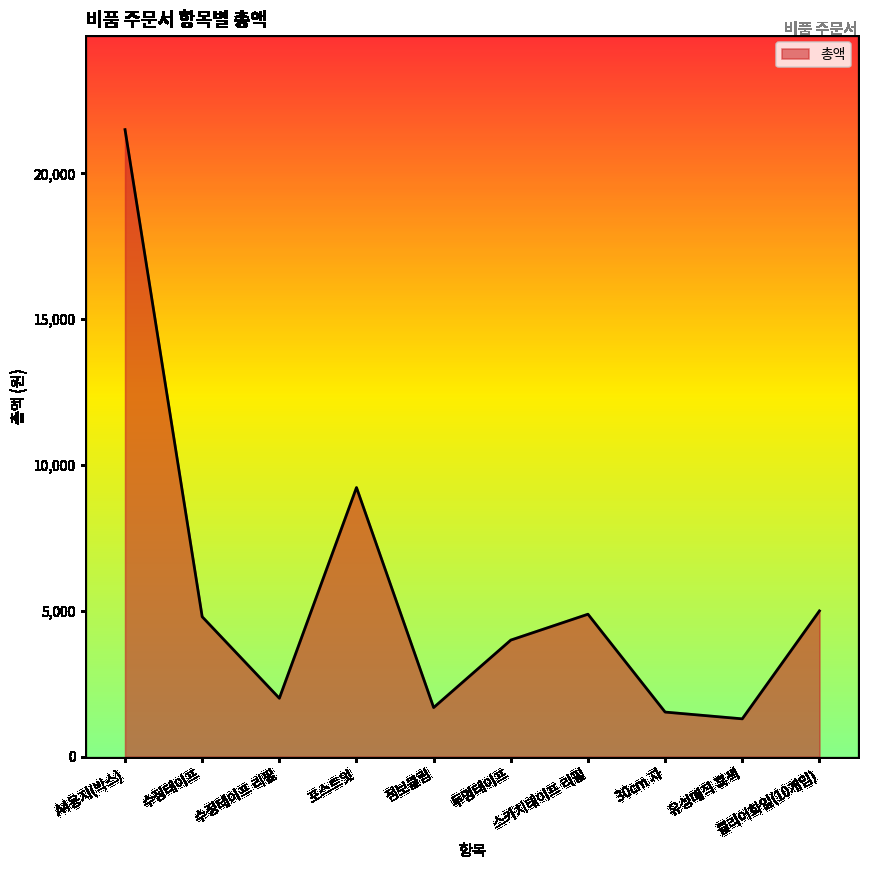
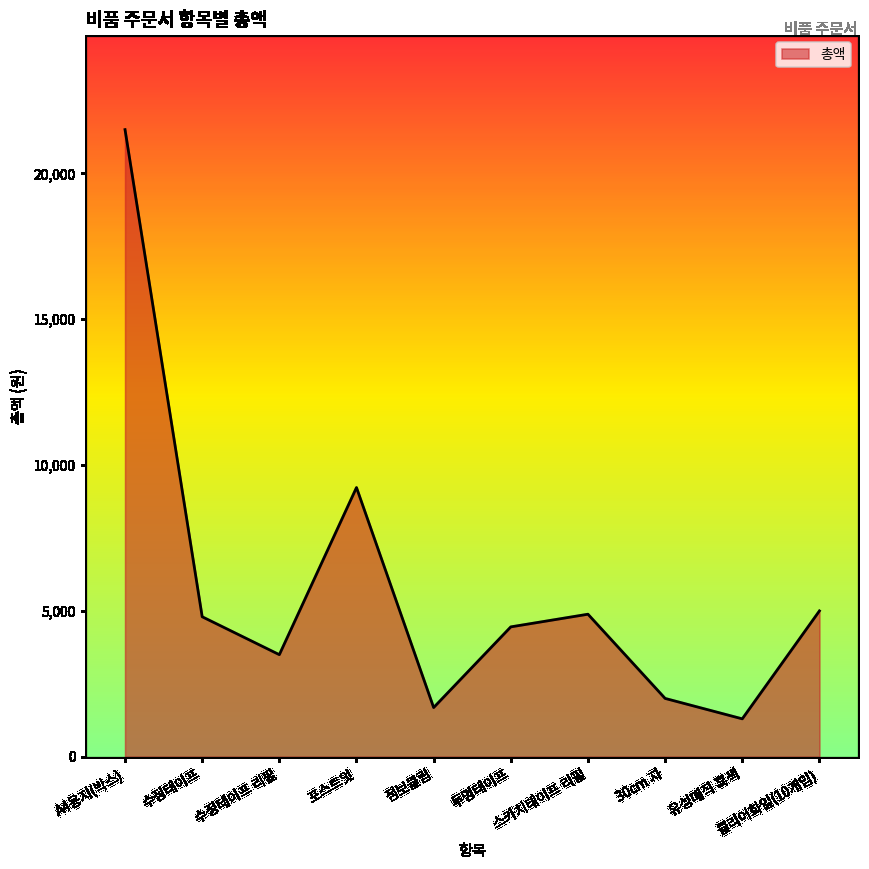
  {
    "A4용지(박스)": "21,500",
    "수정테이프": "4,800",
-   "수정테이프 리필": "2,000",
+   "수정테이프 리필": "3,500",
    "포스트잇": "9,200",
    "점보클립": "1,700",
-   "투명테이프": "4,000",
+   "투명테이프": "4,500",
    "스카치테이프 리필": "4,900",
-   "30cm 자": "1,500",
+   "30cm 자": "2,000",
    "유성매직 흑색": "1,300",
    "클리어화일(10개입)": "5,000"
  }
